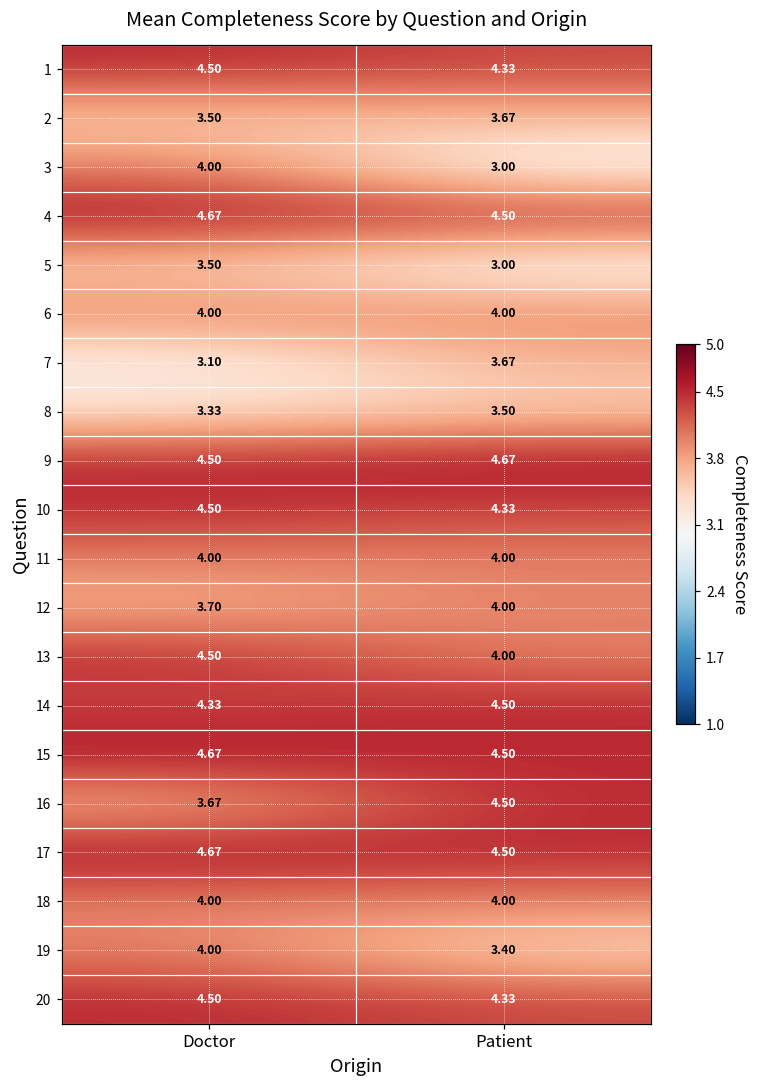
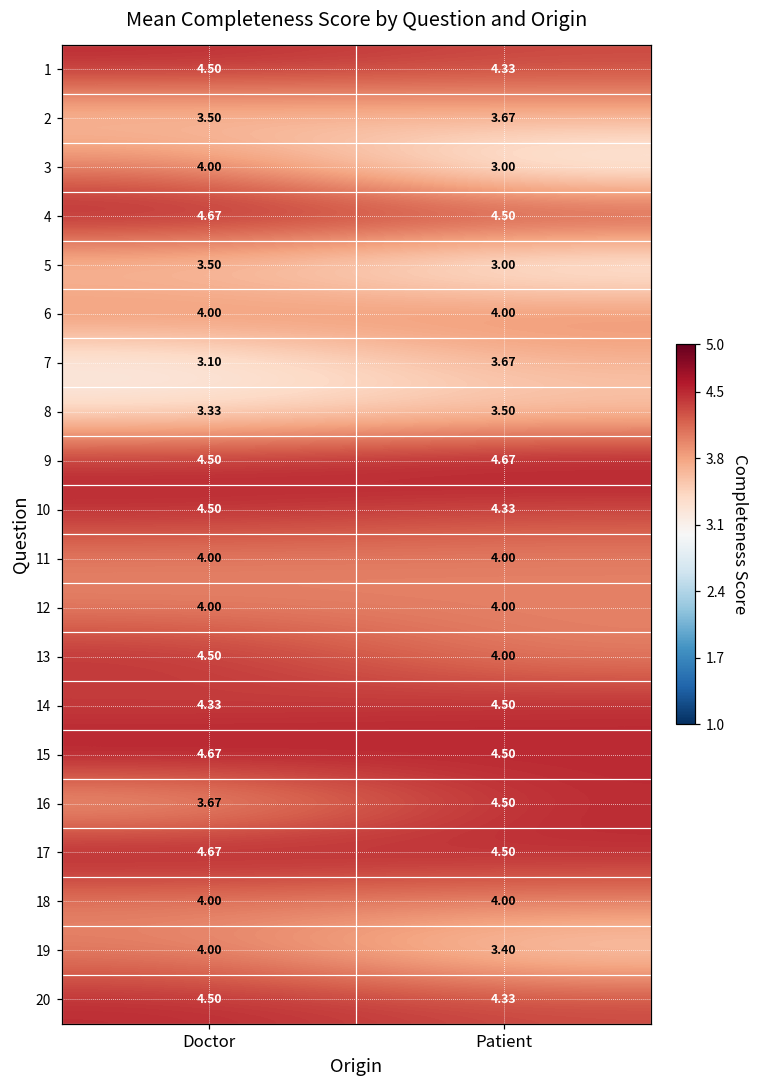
  {
    "1": {
      "Doctor": 4.50,
      "Patient": 4.33
    },
    "2": {
      "Doctor": 3.50,
      "Patient": 3.67
    },
    "3": {
      "Doctor": 4.00,
      "Patient": 3.00
    },
    "4": {
      "Doctor": 4.67,
      "Patient": 4.50
    },
    "5": {
      "Doctor": 3.50,
      "Patient": 3.00
    },
    "6": {
      "Doctor": 4.00,
      "Patient": 4.00
    },
    "7": {
      "Doctor": 3.10,
      "Patient": 3.67
    },
    "8": {
      "Doctor": 3.33,
      "Patient": 3.50
    },
    "9": {
      "Doctor": 4.50,
      "Patient": 4.67
    },
    "10": {
      "Doctor": 4.50,
      "Patient": 4.33
    },
    "11": {
      "Doctor": 4.00,
      "Patient": 4.00
    },
    "12": {
-     "Doctor": 3.70,
+     "Doctor": 4.00,
      "Patient": 4.00
    },
    "13": {
      "Doctor": 4.50,
      "Patient": 4.00
    },
    "14": {
      "Doctor": 4.33,
      "Patient": 4.50
    },
    "15": {
      "Doctor": 4.67,
      "Patient": 4.50
    },
    "16": {
      "Doctor": 3.67,
      "Patient": 4.50
    },
    "17": {
      "Doctor": 4.67,
      "Patient": 4.50
    },
    "18": {
      "Doctor": 4.00,
      "Patient": 4.00
    },
    "19": {
      "Doctor": 4.00,
      "Patient": 3.40
    },
    "20": {
      "Doctor": 4.50,
      "Patient": 4.33
    }
  }
